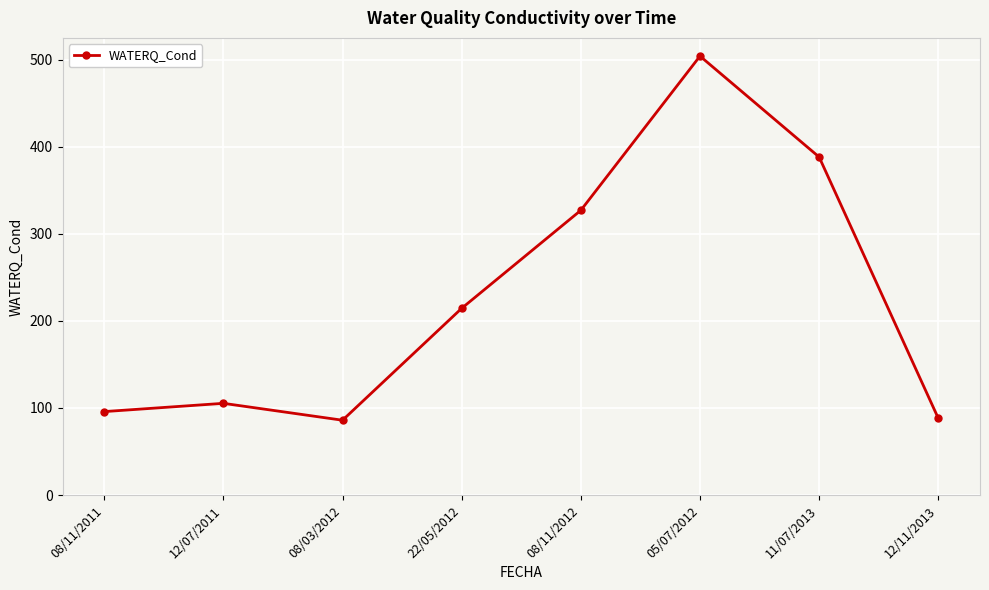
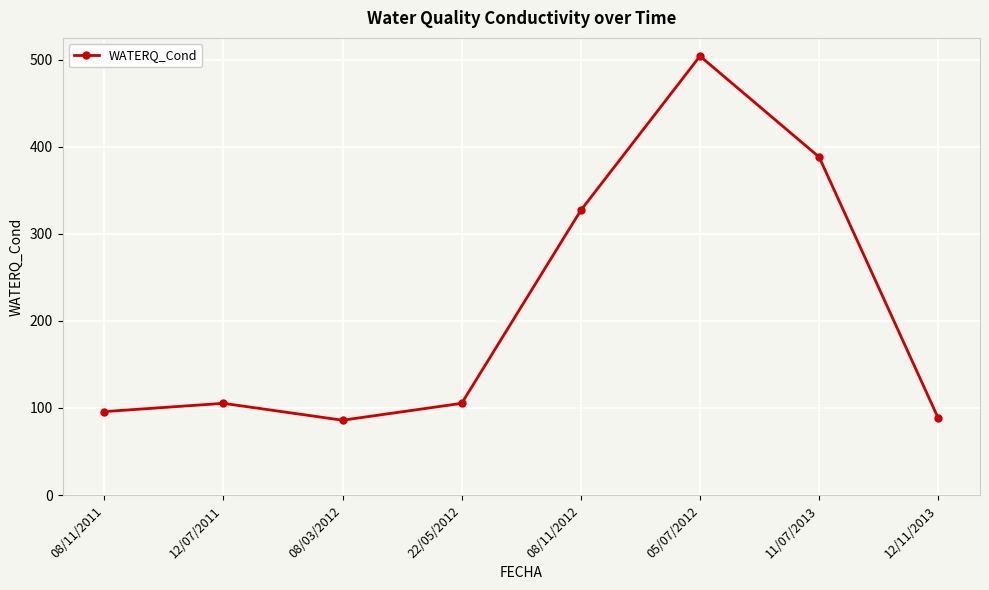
  {
    "08/11/2011": 100,
    "12/07/2011": 110,
    "08/03/2012": 90,
-   "22/05/2012": 210,
+   "22/05/2012": 110,
    "08/11/2012": 330,
    "05/07/2012": 500,
    "11/07/2013": 390,
    "12/11/2013": 90
  }
